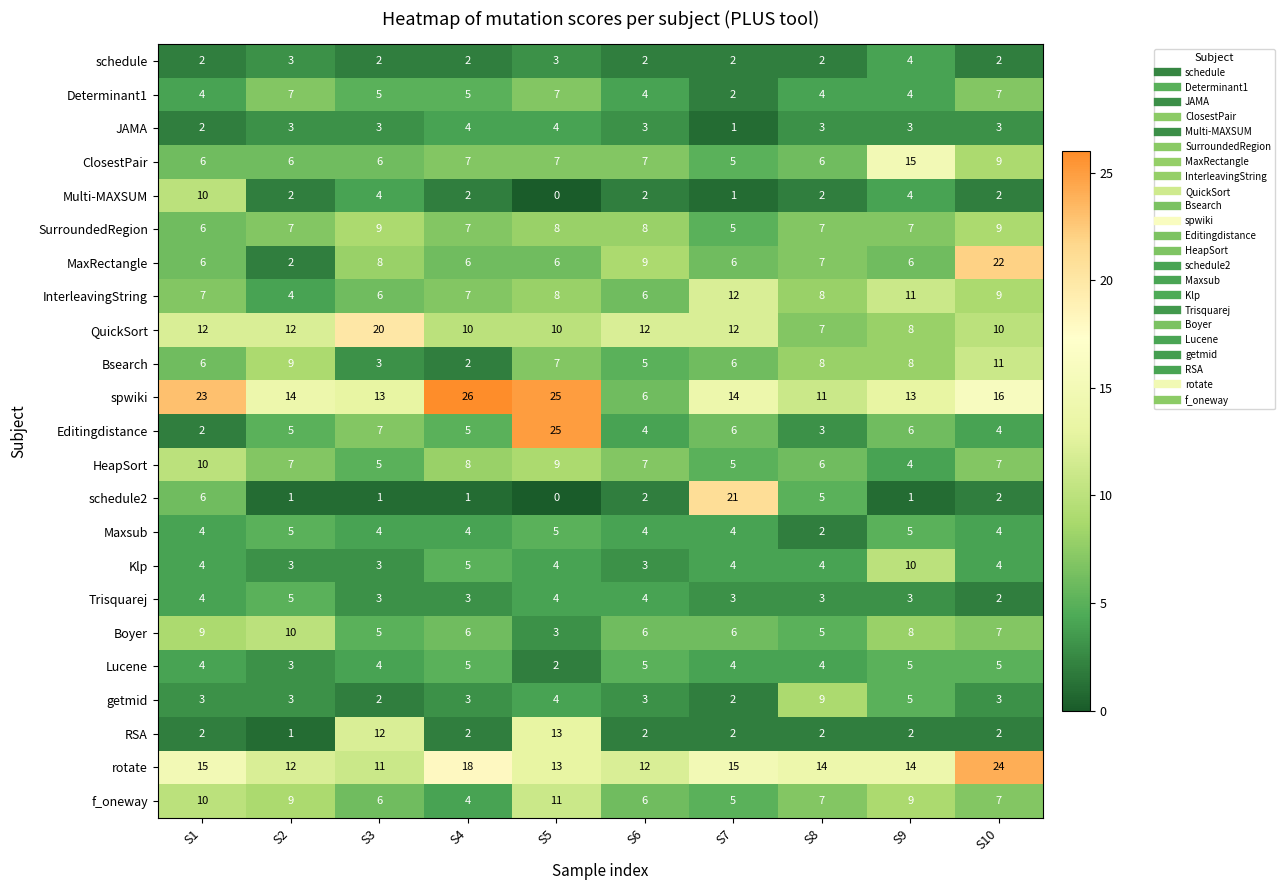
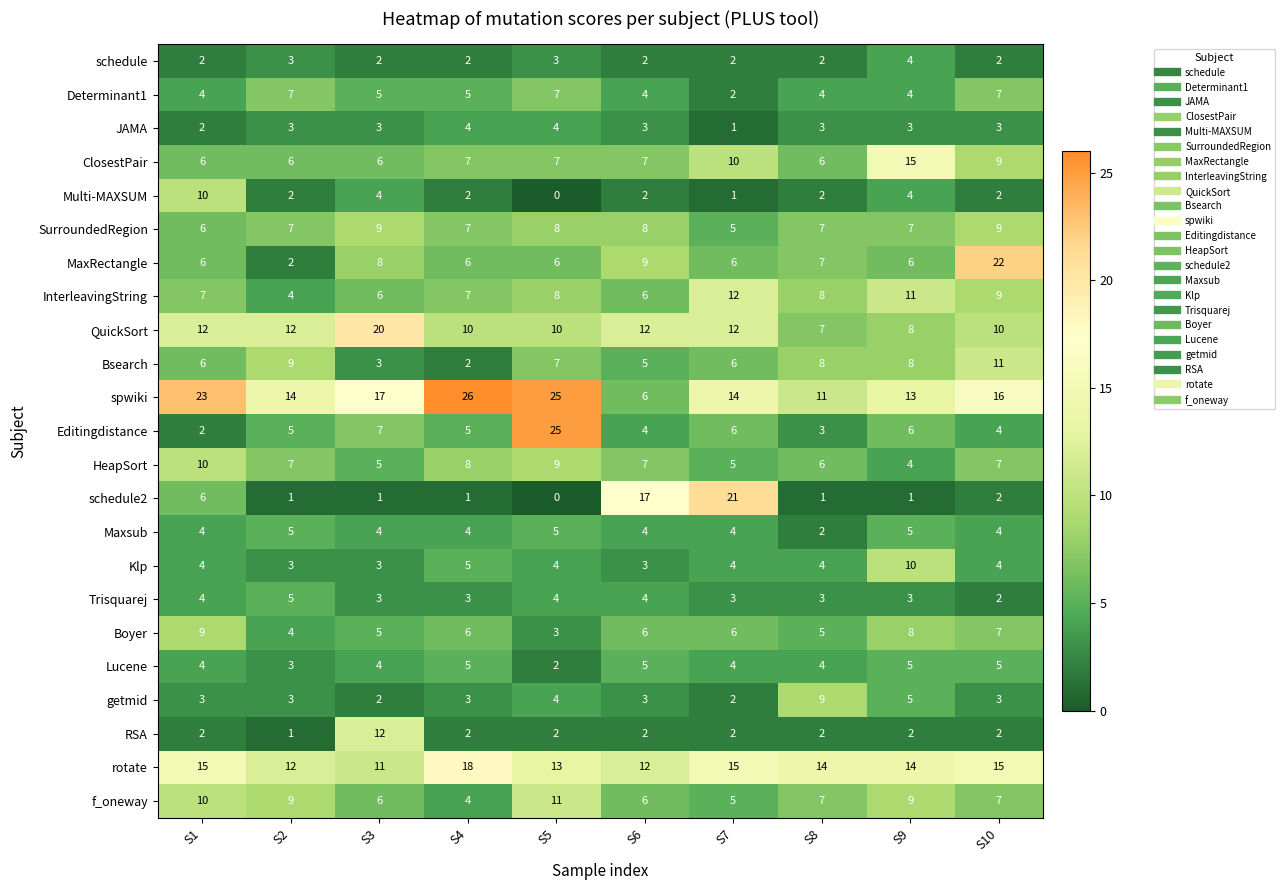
  {
    "ClosestPair": {
      "S1": 6,
      "S2": 6,
      "S3": 6,
      "S4": 7,
      "S5": 7,
      "S6": 7,
-     "S7": 5,
+     "S7": 10,
      "S8": 6,
      "S9": 15,
      "S10": 9
    },
    "spwiki": {
      "S1": 23,
      "S2": 14,
-     "S3": 13,
+     "S3": 17,
      "S4": 26,
      "S5": 25,
      "S6": 6,
      "S7": 14,
      "S8": 11,
      "S9": 13,
      "S10": 16
    },
    "schedule2": {
      "S1": 6,
      "S2": 1,
      "S3": 1,
      "S4": 1,
      "S5": 0,
-     "S6": 2,
+     "S6": 17,
      "S7": 21,
-     "S8": 5,
+     "S8": 1,
      "S9": 1,
      "S10": 2
    },
    "Boyer": {
      "S1": 9,
-     "S2": 10,
+     "S2": 4,
      "S3": 5,
      "S4": 6,
      "S5": 3,
      "S6": 6,
      "S7": 6,
      "S8": 5,
      "S9": 8,
      "S10": 7
    },
    "RSA": {
      "S1": 2,
      "S2": 1,
      "S3": 12,
      "S4": 2,
-     "S5": 13,
+     "S5": 2,
      "S6": 2,
      "S7": 2,
      "S8": 2,
      "S9": 2,
      "S10": 2
    },
    "rotate": {
      "S1": 15,
      "S2": 12,
      "S3": 11,
      "S4": 18,
      "S5": 13,
      "S6": 12,
      "S7": 15,
      "S8": 14,
      "S9": 14,
-     "S10": 24
+     "S10": 15
    }
  }
